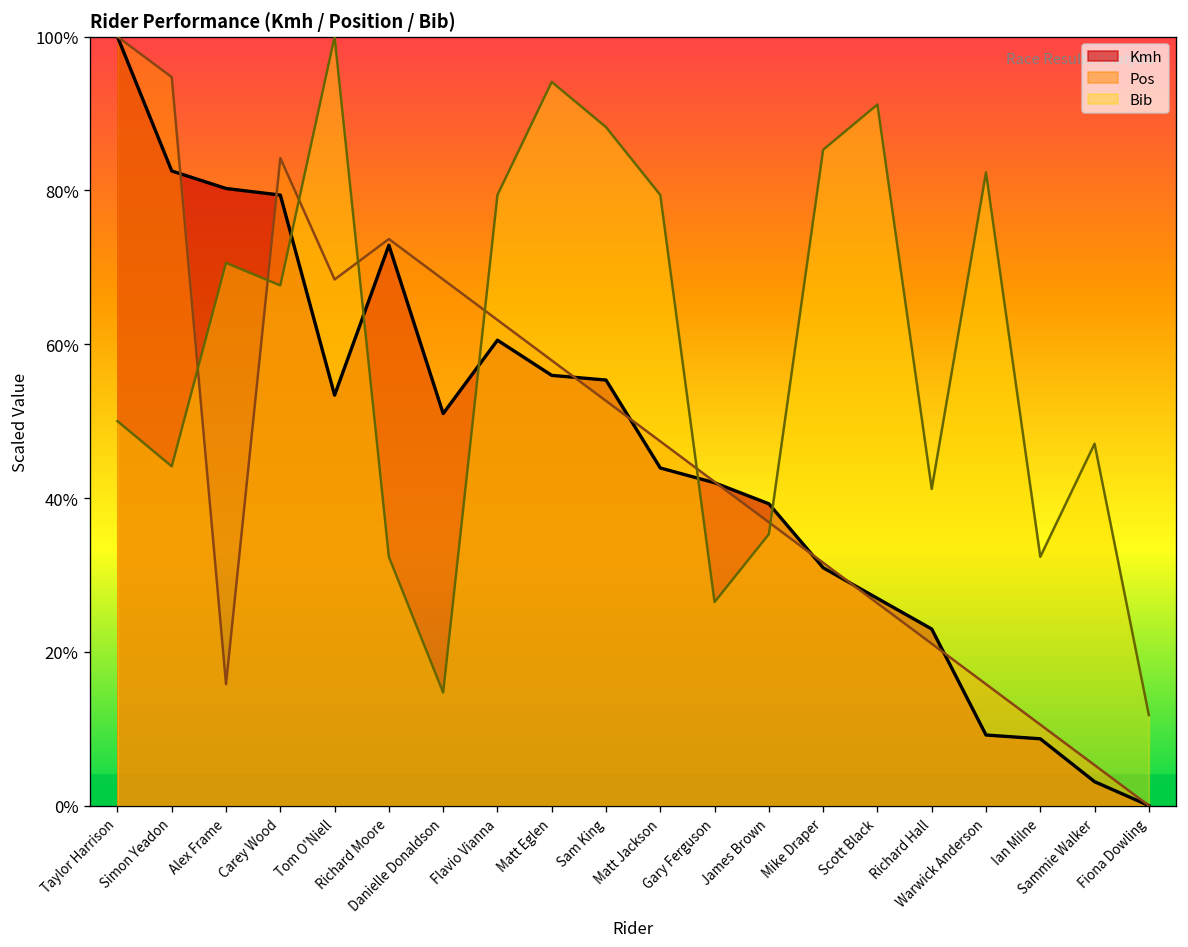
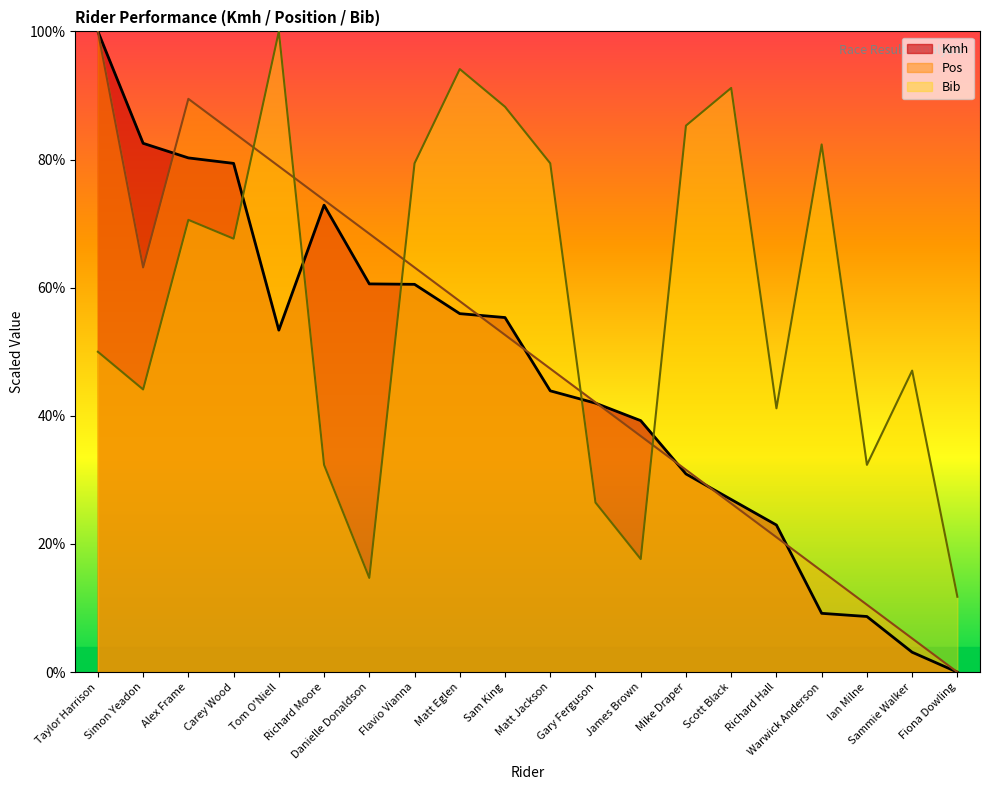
  {
    "Kmh": {
      "Simon Yeadon": "83%",
      "Alex Frame": "80%",
      "Carey Wood": "79%",
      "Tom O'Niell": "53%",
      "Richard Moore": "73%",
-     "Danielle Donaldson": "51%",
+     "Danielle Donaldson": "61%",
      "Flavio Vianna": "61%",
      "Matt Eglen": "56%",
      "Sam King": "55%",
      "Matt Jackson": "44%",
      "James Brown": "39%",
      "Mike Draper": "31%",
      "Scott Black": "27%",
      "Richard Hall": "23%",
      "Warwick Anderson": "9%",
      "Ian Milne": "9%"
    },
    "Pos": {
-     "Simon Yeadon": "95%",
-     "Alex Frame": "16%",
+     "Simon Yeadon": "63%",
+     "Alex Frame": "89%",
      "Carey Wood": "84%",
-     "Tom O'Niell": "68%",
+     "Tom O'Niell": "79%",
      "Richard Moore": "74%",
      "Danielle Donaldson": "68%",
      "Flavio Vianna": "63%",
      "Matt Eglen": "58%",
      "Sam King": "53%",
      "Matt Jackson": "47%",
      "James Brown": "37%",
      "Mike Draper": "32%",
      "Scott Black": "26%",
      "Richard Hall": "21%",
      "Warwick Anderson": "16%",
      "Ian Milne": "11%",
      "Sammie Walker": "5%"
    },
    "Bib": {
      "Taylor Harrison": "50%",
      "Simon Yeadon": "44%",
      "Alex Frame": "71%",
      "Carey Wood": "68%",
      "Tom O'Niell": "100%",
      "Richard Moore": "32%",
      "Danielle Donaldson": "15%",
      "Flavio Vianna": "79%",
      "Matt Eglen": "94%",
      "Sam King": "88%",
      "Matt Jackson": "79%",
      "Gary Ferguson": "26%",
-     "James Brown": "35%",
+     "James Brown": "18%",
      "Mike Draper": "85%",
      "Scott Black": "91%",
      "Richard Hall": "41%",
      "Warwick Anderson": "82%",
      "Ian Milne": "32%",
      "Sammie Walker": "47%",
      "Fiona Dowling": "12%"
    }
  }
